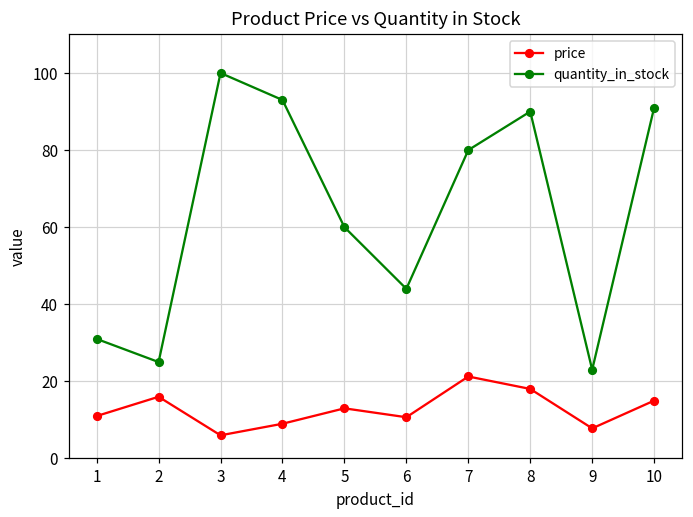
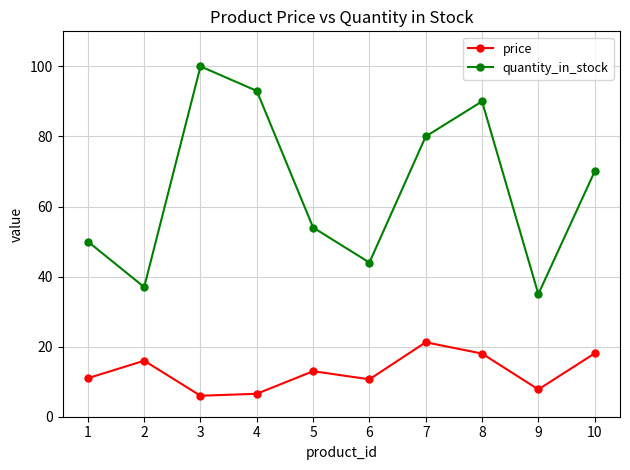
  {
    "price": {
      "1": 11,
      "2": 16,
      "3": 6,
-     "4": 9,
+     "4": 7,
      "5": 13,
      "6": 11,
      "7": 21,
      "8": 18,
      "9": 8,
-     "10": 15
+     "10": 18
    },
    "quantity_in_stock": {
-     "1": 31,
-     "2": 25,
+     "1": 50,
+     "2": 37,
      "3": 100,
      "4": 93,
-     "5": 60,
+     "5": 54,
      "6": 44,
      "7": 80,
      "8": 90,
-     "9": 23,
-     "10": 91
+     "9": 35,
+     "10": 70
    }
  }
